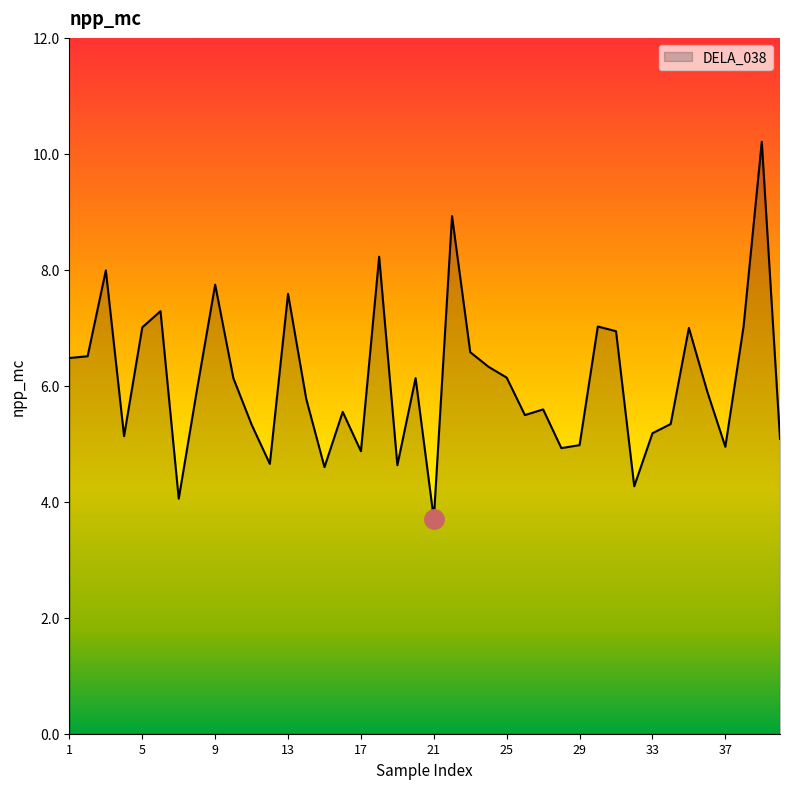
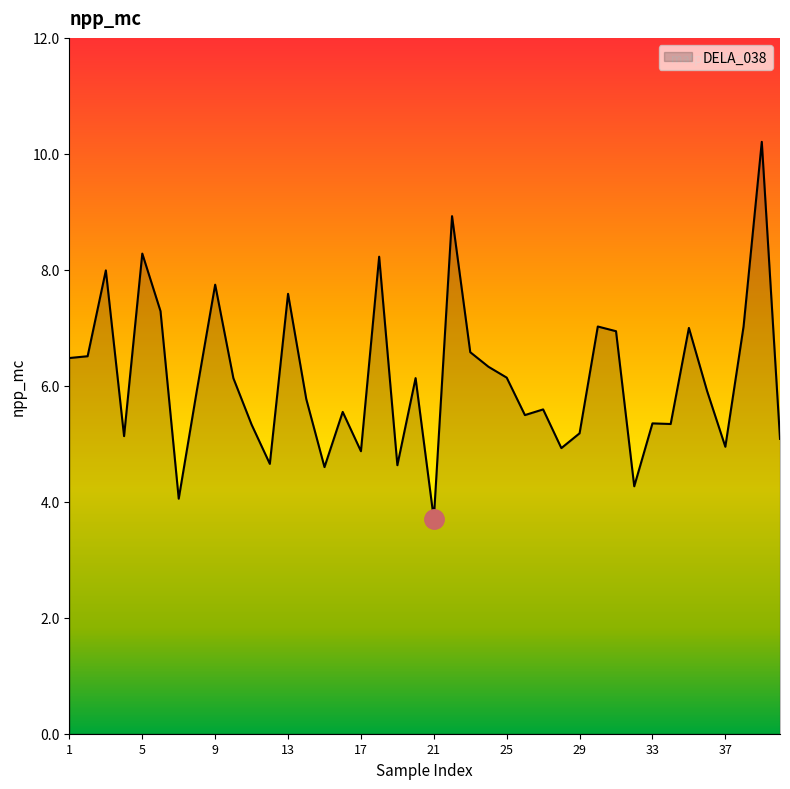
  {
    "DELA_038": {
      "1": 6.5,
-     "5": 7.0,
+     "5": 8.3,
      "9": 7.7,
      "13": 7.6,
      "17": 4.9,
      "25": 6.1,
-     "29": 5.0,
-     "33": 5.2,
+     "29": 5.2,
+     "33": 5.4,
      "37": 4.9
    }
  }
